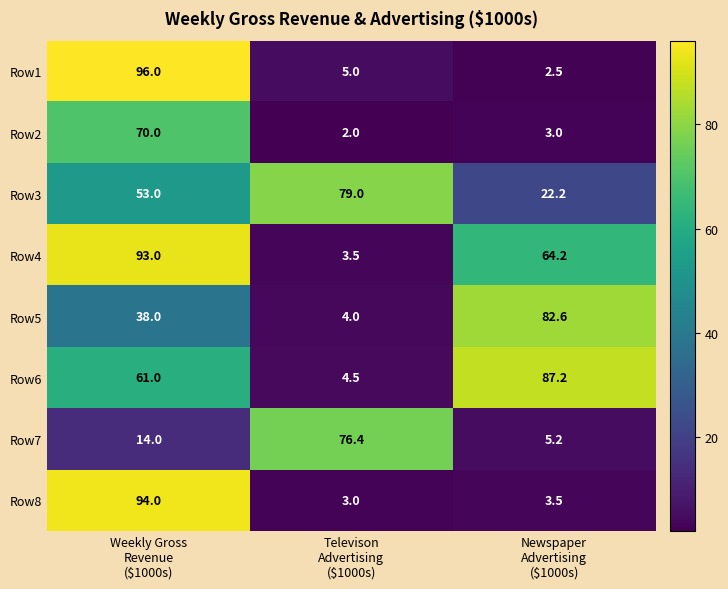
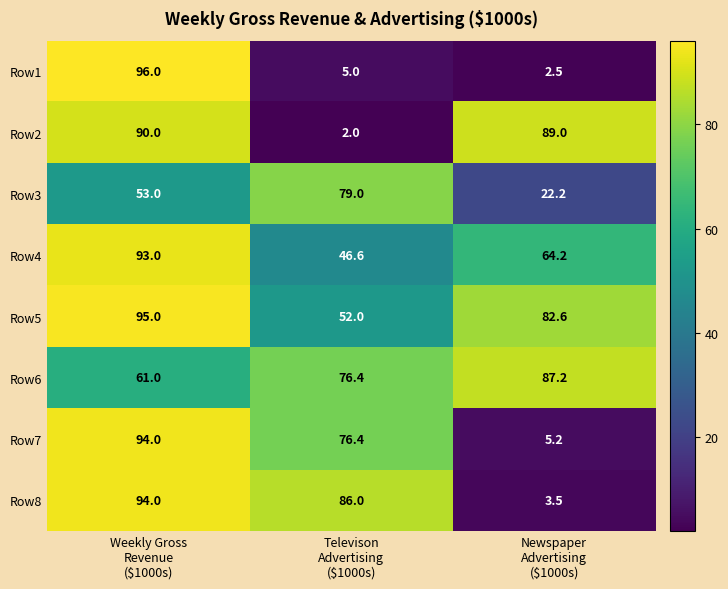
  {
    "Row1": {
      "Weekly Gross Revenue ($1000s)": 96.0,
      "Televison Advertising ($1000s)": 5.0,
      "Newspaper Advertising ($1000s)": 2.5
    },
    "Row2": {
-     "Weekly Gross Revenue ($1000s)": 70.0,
+     "Weekly Gross Revenue ($1000s)": 90.0,
      "Televison Advertising ($1000s)": 2.0,
-     "Newspaper Advertising ($1000s)": 3.0
+     "Newspaper Advertising ($1000s)": 89.0
    },
    "Row3": {
      "Weekly Gross Revenue ($1000s)": 53.0,
      "Televison Advertising ($1000s)": 79.0,
      "Newspaper Advertising ($1000s)": 22.2
    },
    "Row4": {
      "Weekly Gross Revenue ($1000s)": 93.0,
-     "Televison Advertising ($1000s)": 3.5,
+     "Televison Advertising ($1000s)": 46.6,
      "Newspaper Advertising ($1000s)": 64.2
    },
    "Row5": {
-     "Weekly Gross Revenue ($1000s)": 38.0,
-     "Televison Advertising ($1000s)": 4.0,
+     "Weekly Gross Revenue ($1000s)": 95.0,
+     "Televison Advertising ($1000s)": 52.0,
      "Newspaper Advertising ($1000s)": 82.6
    },
    "Row6": {
      "Weekly Gross Revenue ($1000s)": 61.0,
-     "Televison Advertising ($1000s)": 4.5,
+     "Televison Advertising ($1000s)": 76.4,
      "Newspaper Advertising ($1000s)": 87.2
    },
    "Row7": {
-     "Weekly Gross Revenue ($1000s)": 14.0,
+     "Weekly Gross Revenue ($1000s)": 94.0,
      "Televison Advertising ($1000s)": 76.4,
      "Newspaper Advertising ($1000s)": 5.2
    },
    "Row8": {
      "Weekly Gross Revenue ($1000s)": 94.0,
-     "Televison Advertising ($1000s)": 3.0,
+     "Televison Advertising ($1000s)": 86.0,
      "Newspaper Advertising ($1000s)": 3.5
    }
  }
